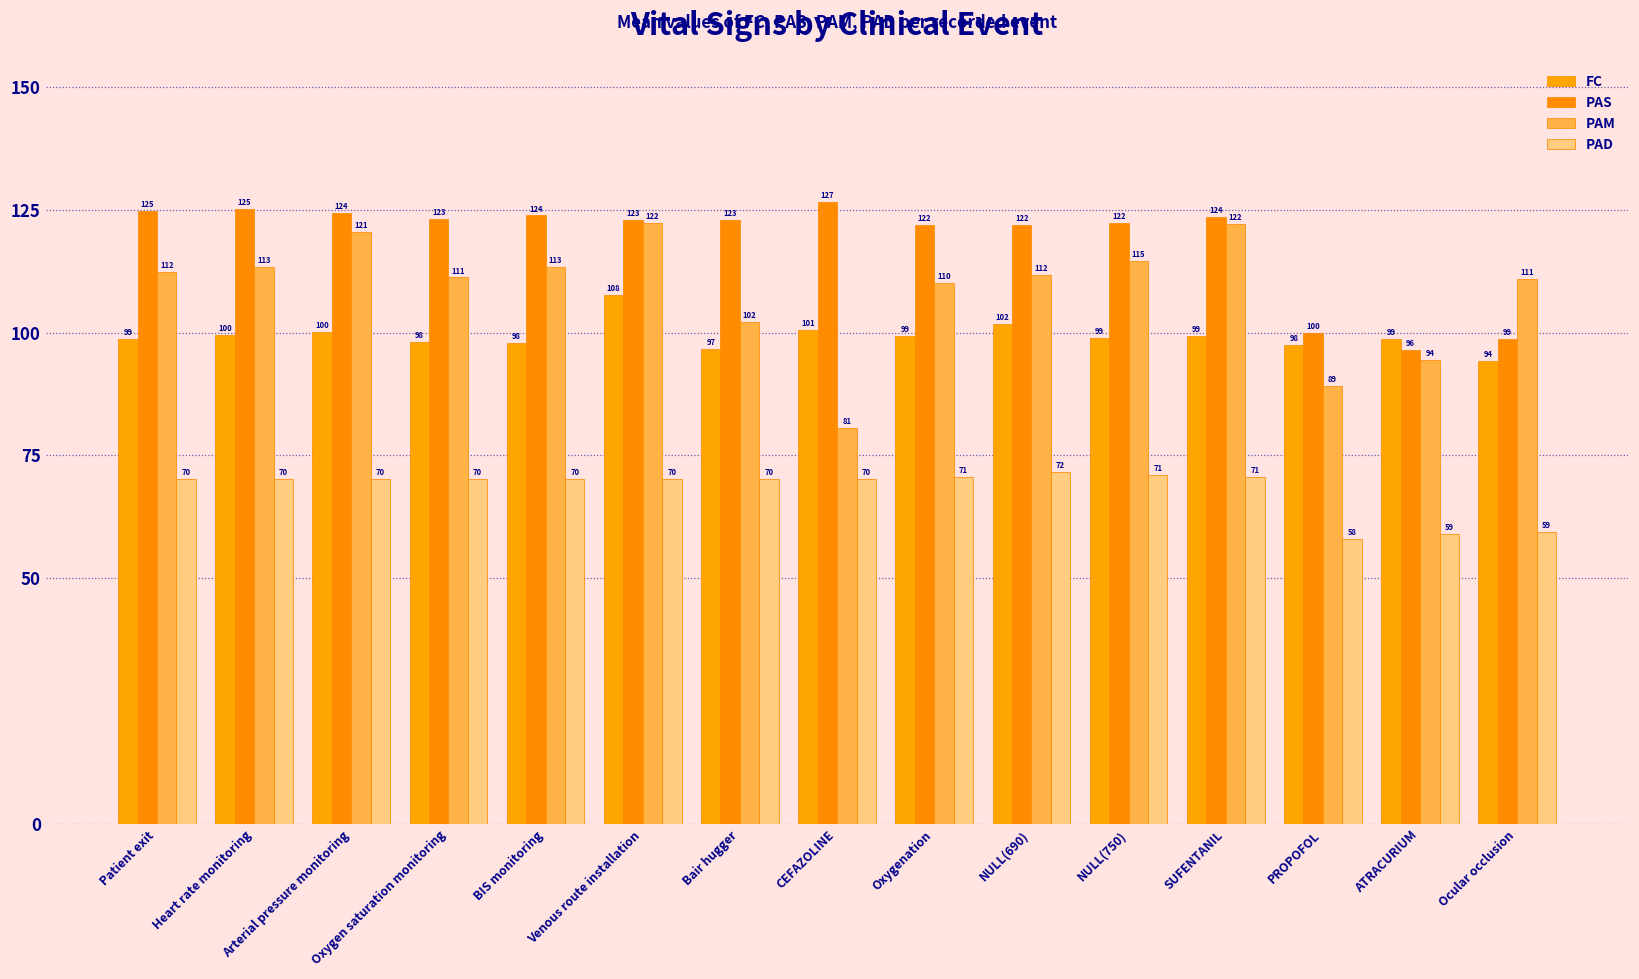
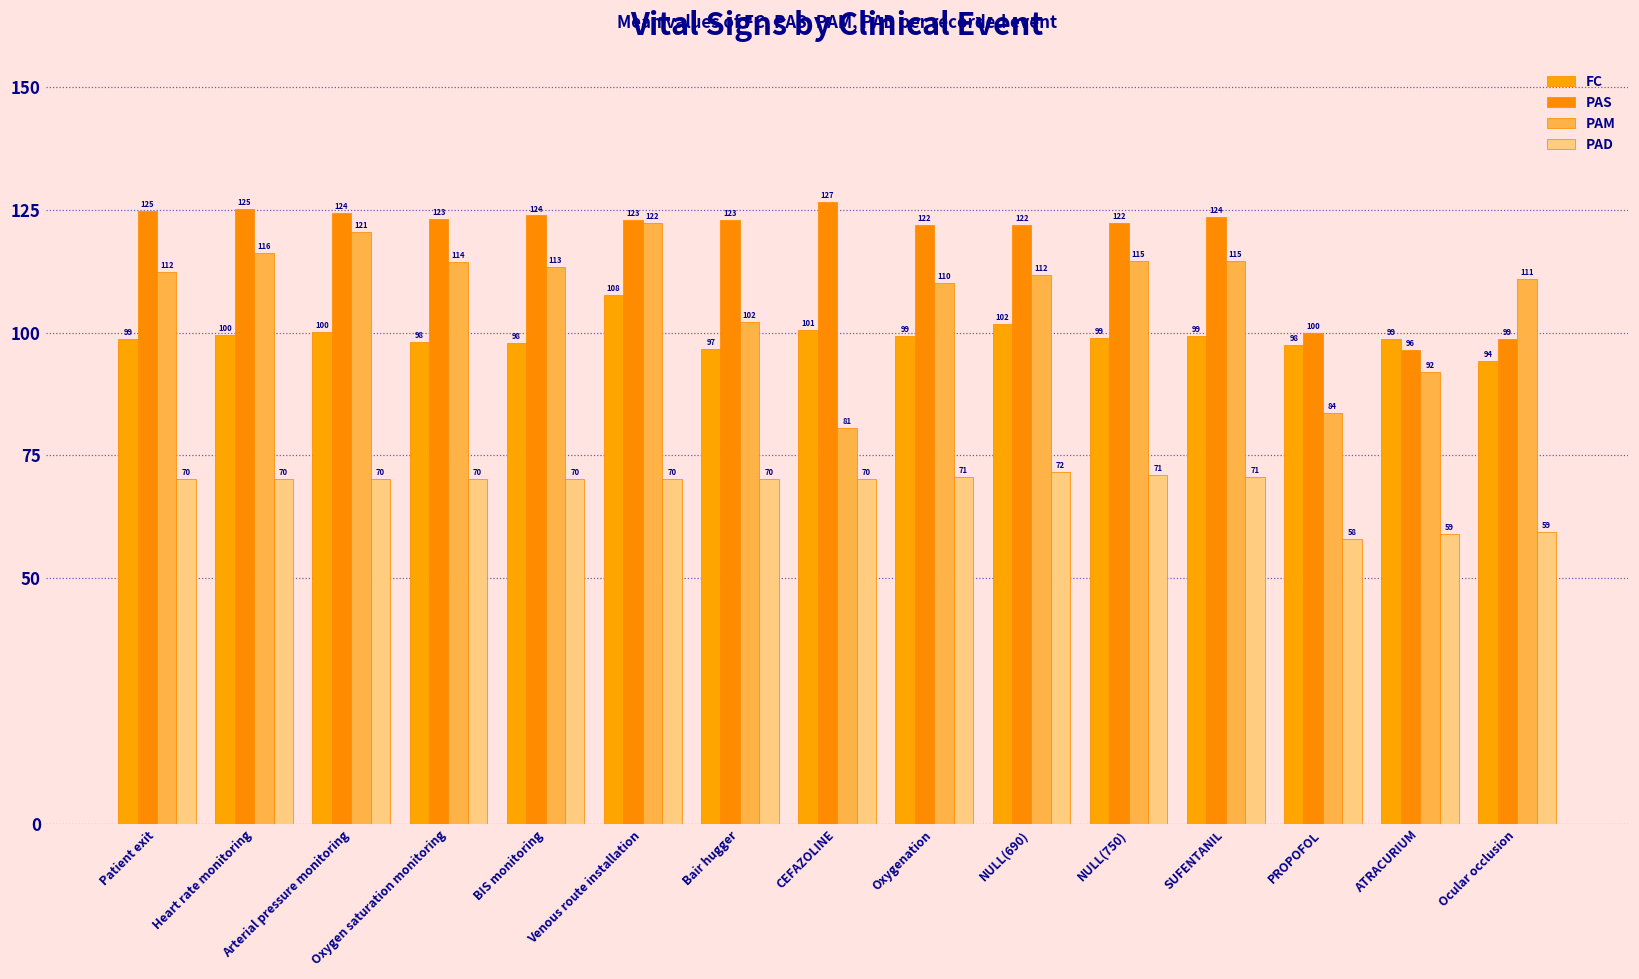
  {
    "PAM": {
      "Patient exit": 112,
-     "Heart rate monitoring": 113,
+     "Heart rate monitoring": 116,
      "Arterial pressure monitoring": 121,
-     "Oxygen saturation monitoring": 111,
+     "Oxygen saturation monitoring": 114,
      "BIS monitoring": 113,
      "Venous route installation": 122,
      "Bair hugger": 102,
      "CEFAZOLINE": 81,
      "Oxygenation": 110,
      "NULL(690)": 112,
      "NULL(750)": 115,
-     "SUFENTANIL": 122,
-     "PROPOFOL": 89,
-     "ATRACURIUM": 94,
+     "SUFENTANIL": 115,
+     "PROPOFOL": 84,
+     "ATRACURIUM": 92,
      "Ocular occlusion": 111
    },
    "PAD": {
      "Patient exit": 70,
      "Heart rate monitoring": 70,
      "Arterial pressure monitoring": 70,
      "Oxygen saturation monitoring": 70,
      "BIS monitoring": 70,
      "Venous route installation": 70,
      "Bair hugger": 70,
      "CEFAZOLINE": 70,
      "Oxygenation": 71,
      "NULL(690)": 72,
      "NULL(750)": 71,
      "SUFENTANIL": 71,
      "PROPOFOL": 58,
      "ATRACURIUM": 59,
      "Ocular occlusion": 59
    }
  }
